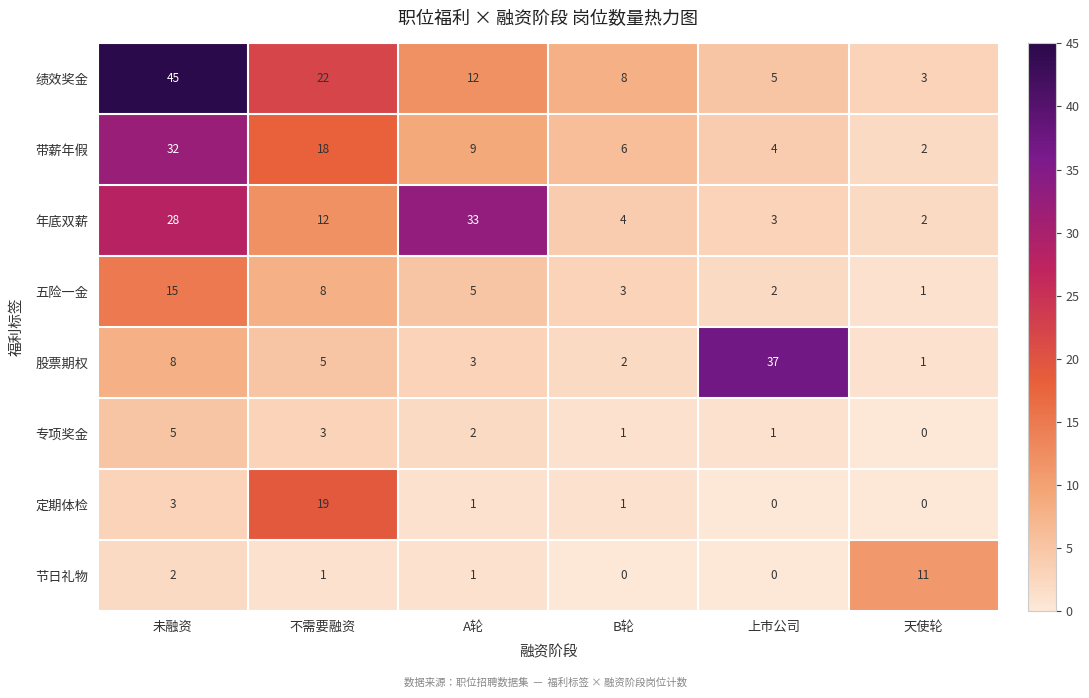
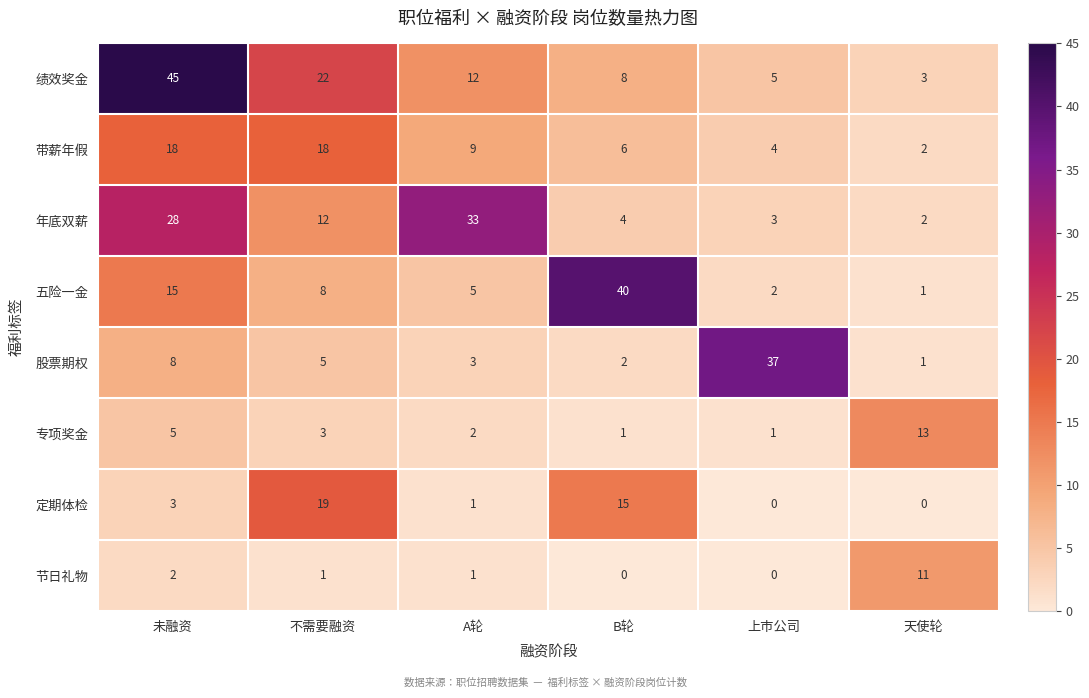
  {
    "绩效奖金": {
      "未融资": 45,
      "不需要融资": 22,
      "A轮": 12,
      "B轮": 8,
      "上市公司": 5,
      "天使轮": 3
    },
    "带薪年假": {
-     "未融资": 32,
+     "未融资": 18,
      "不需要融资": 18,
      "A轮": 9,
      "B轮": 6,
      "上市公司": 4,
      "天使轮": 2
    },
    "年底双薪": {
      "未融资": 28,
      "不需要融资": 12,
      "A轮": 33,
      "B轮": 4,
      "上市公司": 3,
      "天使轮": 2
    },
    "五险一金": {
      "未融资": 15,
      "不需要融资": 8,
      "A轮": 5,
-     "B轮": 3,
+     "B轮": 40,
      "上市公司": 2,
      "天使轮": 1
    },
    "股票期权": {
      "未融资": 8,
      "不需要融资": 5,
      "A轮": 3,
      "B轮": 2,
      "上市公司": 37,
      "天使轮": 1
    },
    "专项奖金": {
      "未融资": 5,
      "不需要融资": 3,
      "A轮": 2,
      "B轮": 1,
      "上市公司": 1,
-     "天使轮": 0
+     "天使轮": 13
    },
    "定期体检": {
      "未融资": 3,
      "不需要融资": 19,
      "A轮": 1,
-     "B轮": 1,
+     "B轮": 15,
      "上市公司": 0,
      "天使轮": 0
    },
    "节日礼物": {
      "未融资": 2,
      "不需要融资": 1,
      "A轮": 1,
      "B轮": 0,
      "上市公司": 0,
      "天使轮": 11
    }
  }
